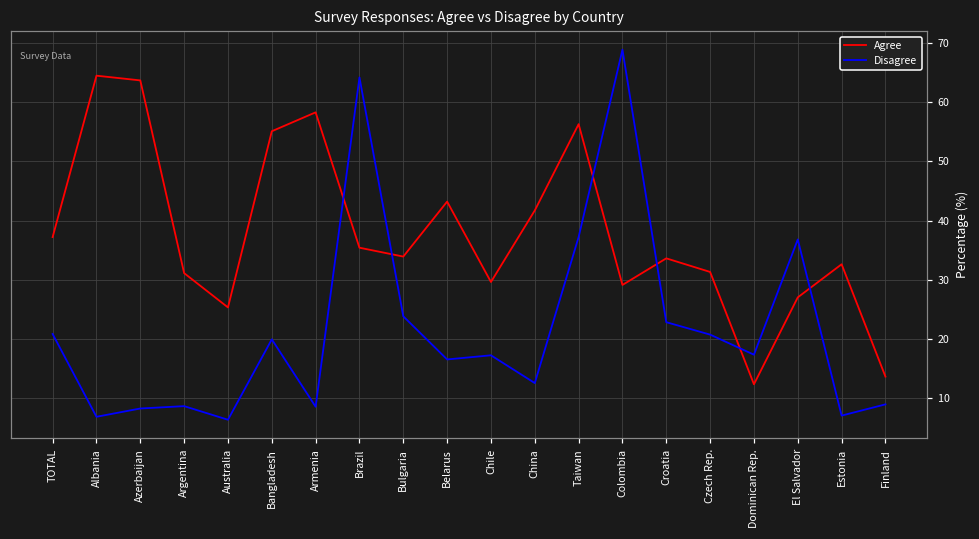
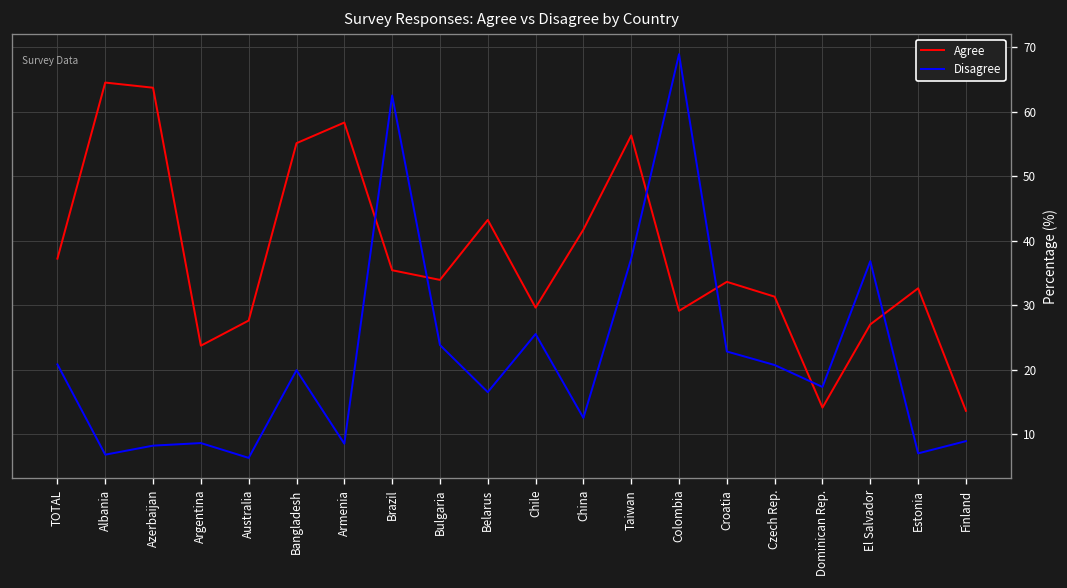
  {
    "Agree": {
      "TOTAL": 37,
      "Albania": 65,
      "Azerbaijan": 64,
-     "Argentina": 31,
-     "Australia": 25,
+     "Argentina": 24,
+     "Australia": 28,
      "Bangladesh": 55,
      "Armenia": 58,
      "Brazil": 35,
      "Bulgaria": 34,
      "Belarus": 43,
      "Chile": 30,
      "China": 42,
      "Taiwan": 56,
      "Colombia": 29,
      "Croatia": 34,
      "Czech Rep.": 31,
-     "Dominican Rep.": 12,
+     "Dominican Rep.": 14,
      "El Salvador": 27,
      "Estonia": 33,
      "Finland": 14
    },
    "Disagree": {
      "TOTAL": 21,
      "Albania": 7,
      "Azerbaijan": 8,
      "Argentina": 9,
      "Australia": 6,
      "Bangladesh": 20,
      "Armenia": 9,
-     "Brazil": 64,
+     "Brazil": 63,
      "Bulgaria": 24,
      "Belarus": 17,
-     "Chile": 17,
+     "Chile": 26,
      "China": 13,
      "Taiwan": 37,
      "Colombia": 69,
      "Croatia": 23,
      "Czech Rep.": 21,
      "Dominican Rep.": 17,
      "El Salvador": 37,
      "Estonia": 7,
      "Finland": 9
    }
  }
